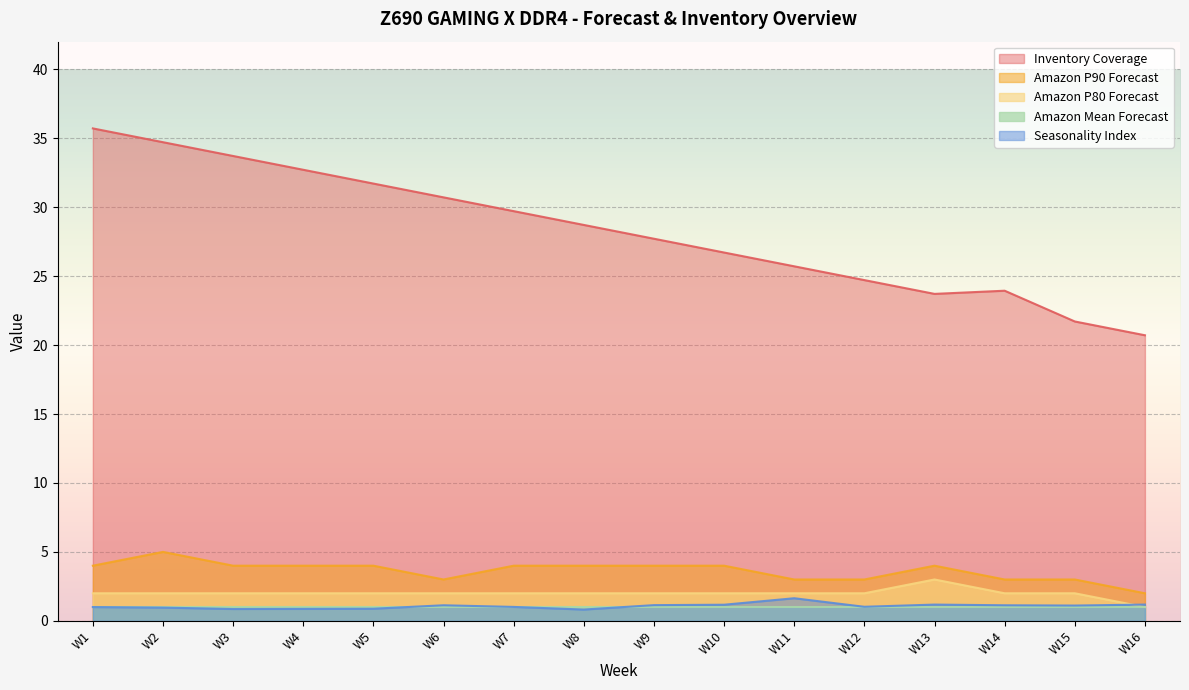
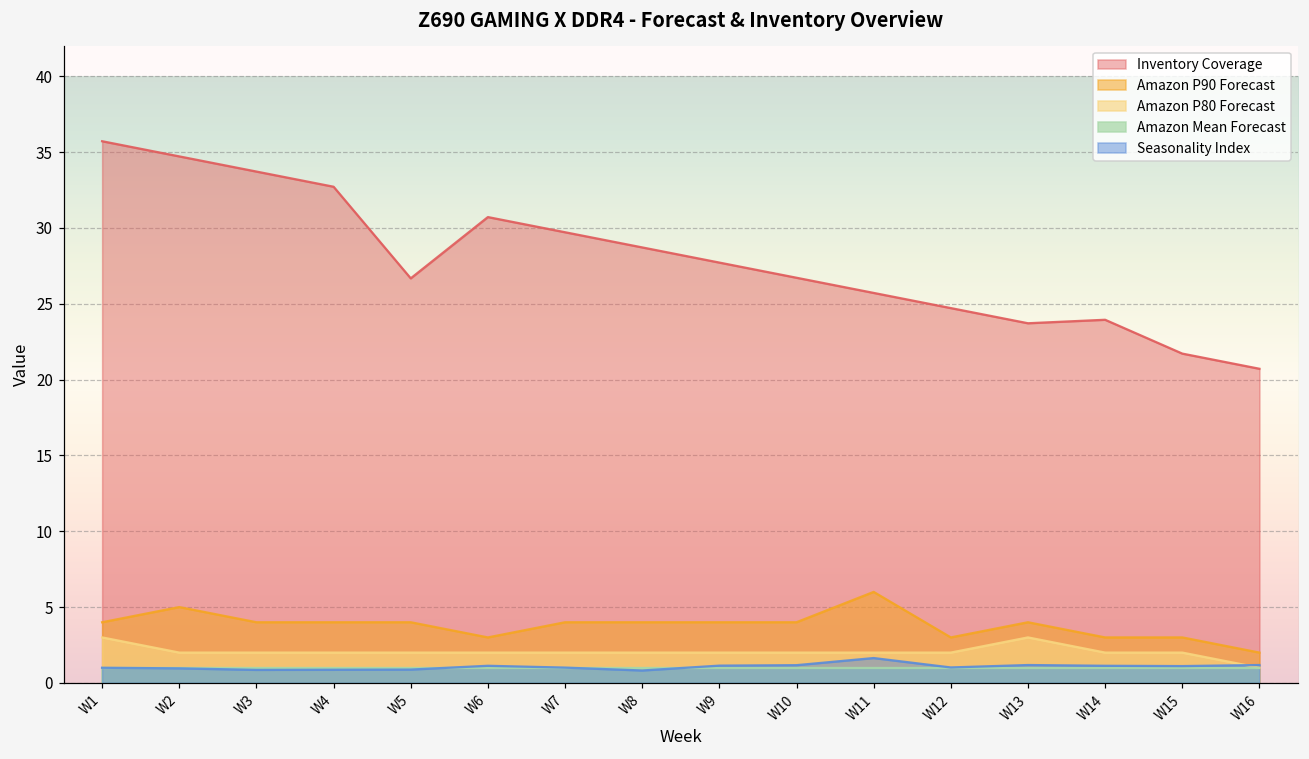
  {
    "Inventory Coverage": {
      "W1": 35.7,
      "W2": 34.7,
      "W3": 33.7,
      "W4": 32.7,
-     "W5": 31.7,
+     "W5": 26.7,
      "W6": 30.7,
      "W7": 29.7,
      "W8": 28.7,
      "W9": 27.7,
      "W10": 26.7,
      "W11": 25.7,
      "W12": 24.7,
      "W13": 23.7,
      "W14": 23.9,
      "W15": 21.7,
      "W16": 20.7
    },
    "Amazon P90 Forecast": {
      "W1": 4,
      "W2": 5,
      "W3": 4,
      "W4": 4,
      "W5": 4,
      "W6": 3,
      "W7": 4,
      "W8": 4,
      "W9": 4,
      "W10": 4,
-     "W11": 3,
+     "W11": 6,
      "W12": 3,
      "W13": 4,
      "W14": 3,
      "W15": 3,
      "W16": 2
    },
    "Amazon P80 Forecast": {
-     "W1": 2,
+     "W1": 3,
      "W2": 2,
      "W3": 2,
      "W4": 2,
      "W5": 2,
      "W6": 2,
      "W7": 2,
      "W8": 2,
      "W9": 2,
      "W10": 2,
      "W11": 2,
      "W12": 2,
      "W13": 3,
      "W14": 2,
      "W15": 2
    },
    "Amazon Mean Forecast": {
      "W11": 1.0
    },
    "Seasonality Index": {
      "W11": 1.6
    }
  }
